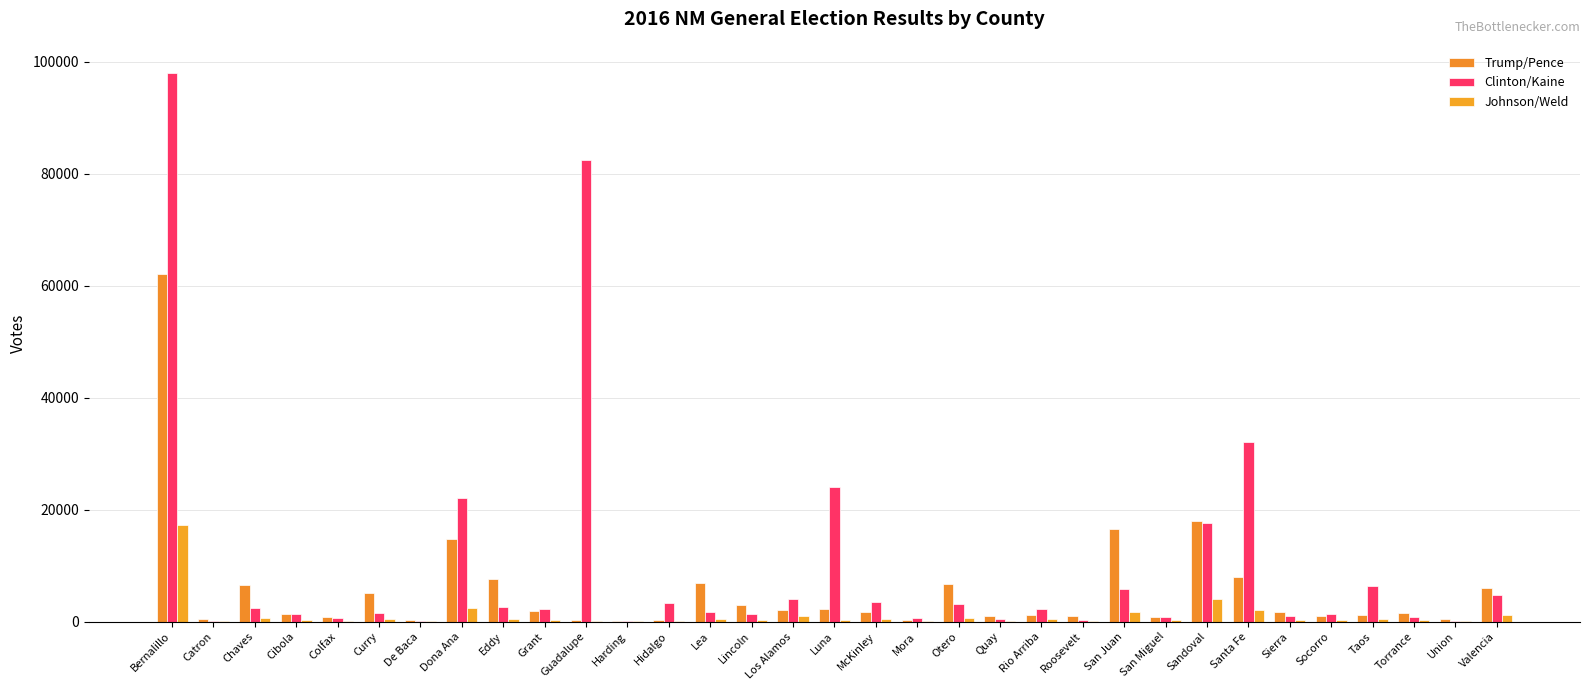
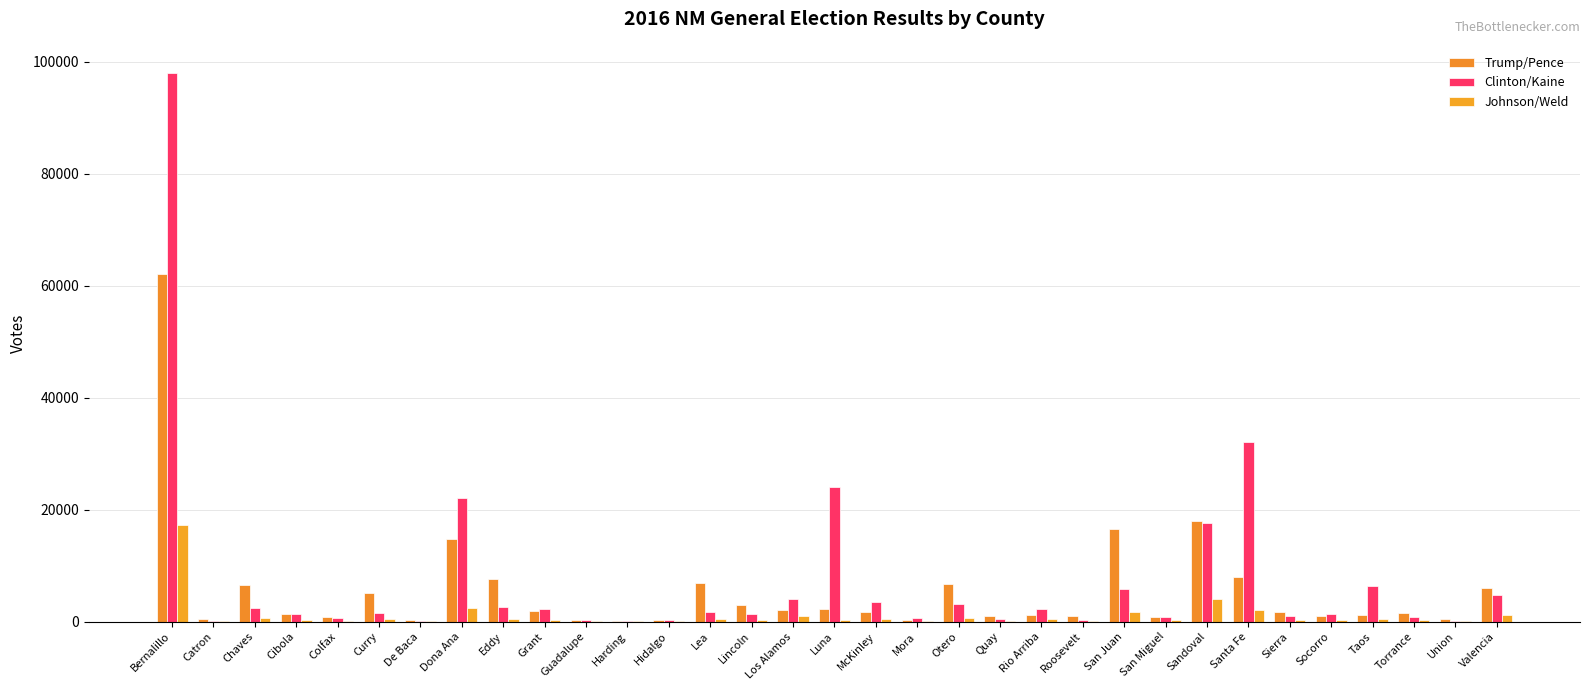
  {
    "Clinton/Kaine": {
      "Bernalillo": 98000,
      "Chaves": 2000,
      "Cibola": 1000,
      "Colfax": 1000,
      "Curry": 2000,
      "Dona Ana": 22000,
      "Eddy": 3000,
      "Grant": 2000,
-     "Guadalupe": 82000,
-     "Hidalgo": 3000,
+     "Guadalupe": 0,
+     "Hidalgo": 0,
      "Lea": 2000,
      "Lincoln": 1000,
      "Los Alamos": 4000,
      "Luna": 24000,
      "McKinley": 3000,
      "Mora": 1000,
      "Otero": 3000,
      "Quay": 1000,
      "Rio Arriba": 2000,
      "San Juan": 6000,
      "San Miguel": 1000,
      "Sandoval": 18000,
      "Santa Fe": 32000,
      "Sierra": 1000,
      "Socorro": 1000,
      "Taos": 6000,
      "Torrance": 1000,
      "Valencia": 5000
    }
  }
